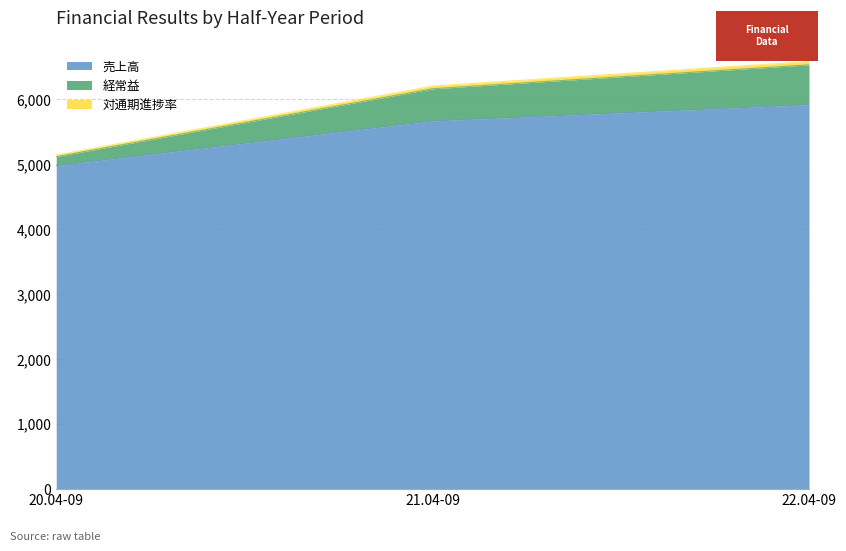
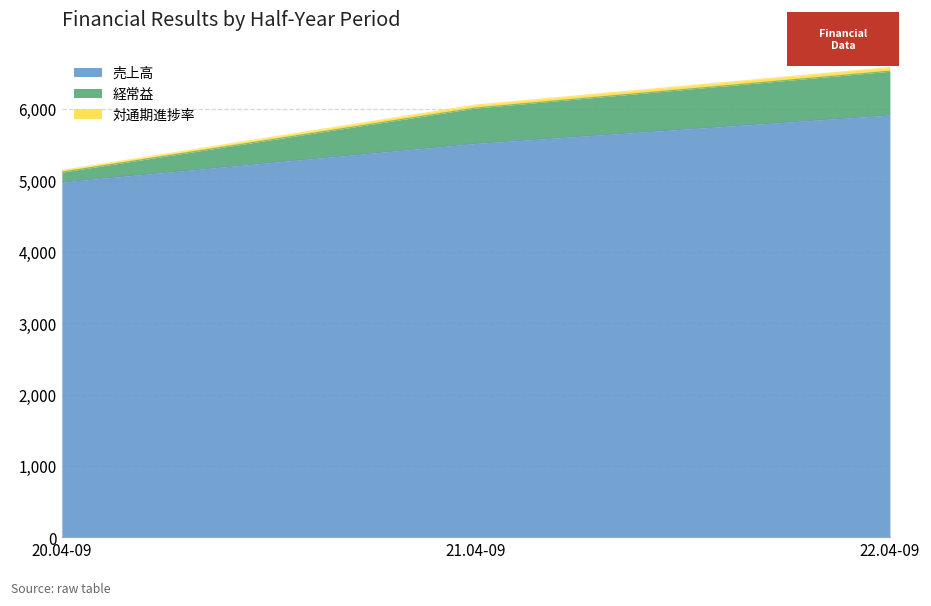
  {
    "売上高": {
      "20.04-09": "5,000",
-     "21.04-09": "5,700",
+     "21.04-09": "5,500",
      "22.04-09": "5,900"
    },
    "経常益": {
      "21.04-09": "500",
      "22.04-09": "600"
    },
    "対通期進捗率": {
      "21.04-09": "0",
      "22.04-09": "100"
    }
  }
